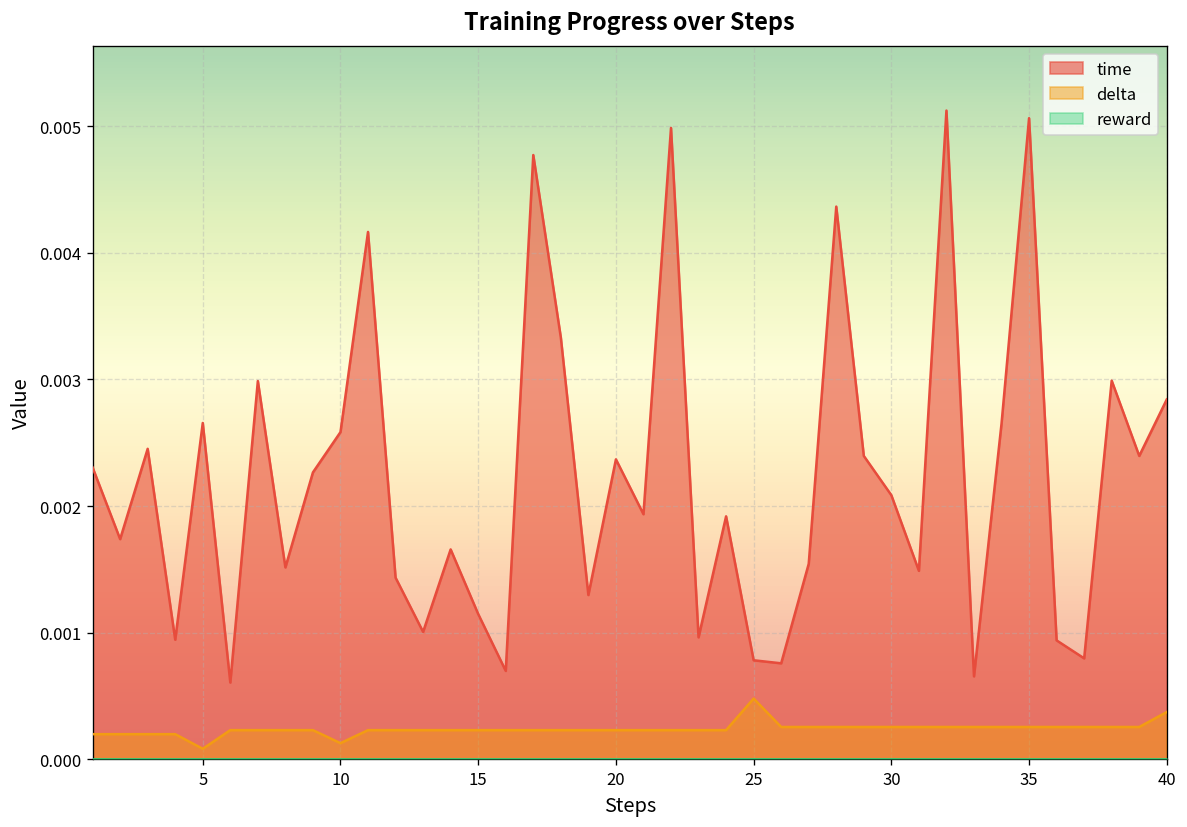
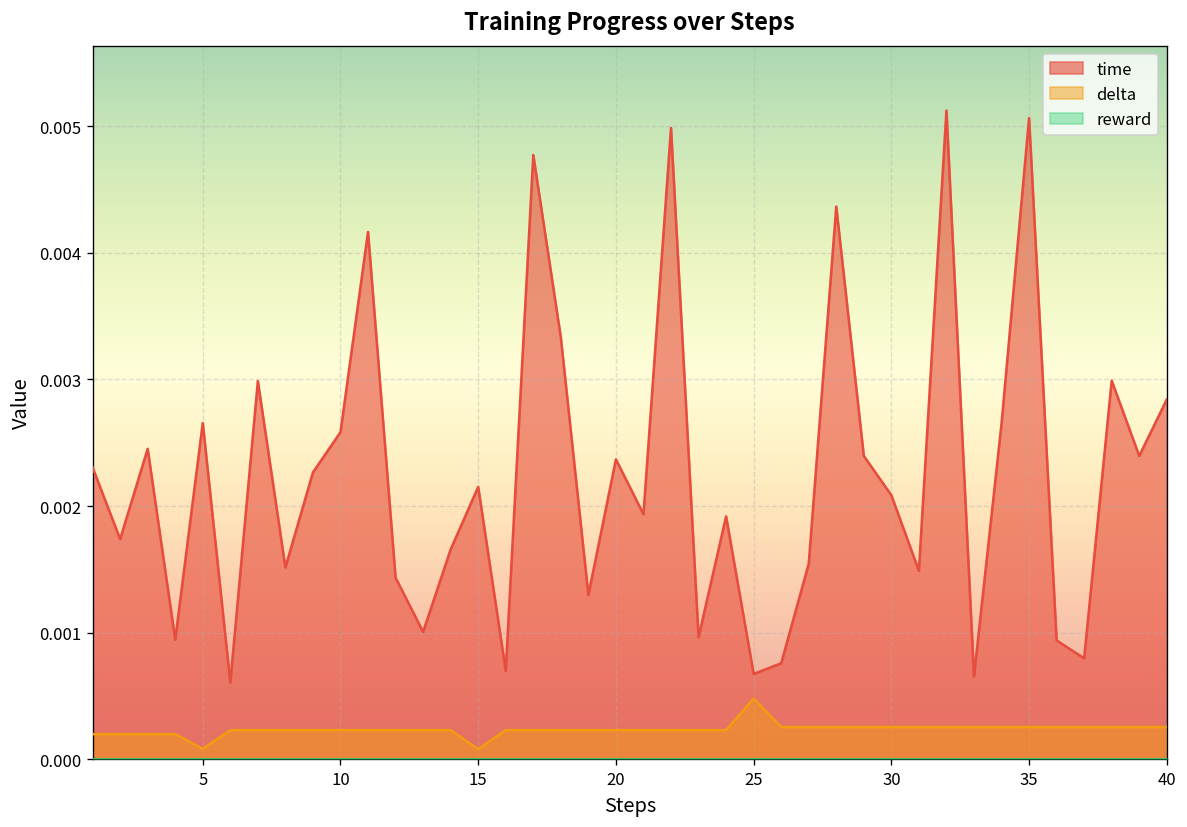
  {
    "time": {
      "5": 0.00266,
      "10": 0.00258,
-     "15": 0.00115,
+     "15": 0.00215,
      "20": 0.00237,
-     "25": 0.00078,
+     "25": 0.00068,
      "30": 0.00209,
      "35": 0.00506,
      "40": 0.00284
    },
    "delta": {
      "5": 0.00008,
-     "10": 0.00013,
-     "15": 0.00023,
+     "10": 0.00023,
+     "15": 0.00008,
      "20": 0.00023,
      "25": 0.00048,
      "30": 0.00026,
      "35": 0.00026,
-     "40": 0.00037
+     "40": 0.00026
    },
    "reward": {
      "5": 0.00000,
      "10": 0.00000,
      "15": 0.00000,
      "20": 0.00000,
      "25": 0.00000,
      "30": 0.00000,
      "35": 0.00000,
      "40": 0.00000
    }
  }
